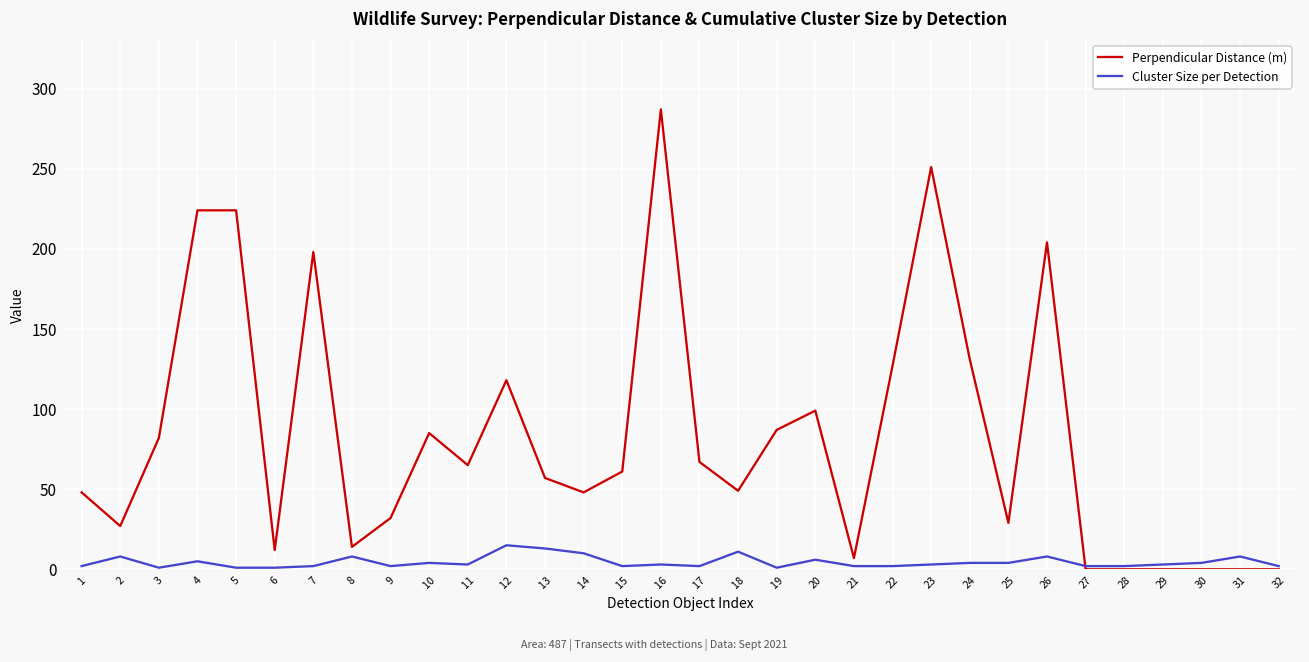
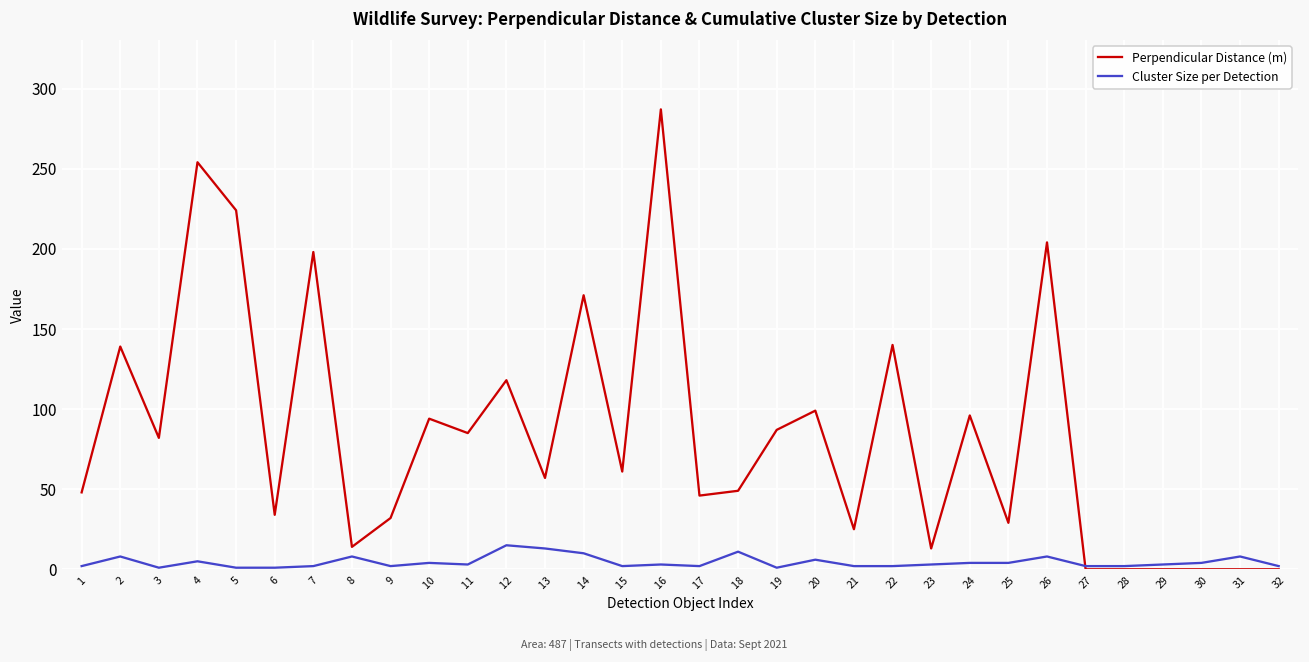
  {
    "Perpendicular Distance (m)": {
      "1": 48,
-     "2": 27,
+     "2": 139,
      "3": 82,
-     "4": 224,
+     "4": 254,
      "5": 224,
-     "6": 12,
+     "6": 34,
      "7": 198,
      "8": 14,
      "9": 32,
-     "10": 85,
-     "11": 65,
+     "10": 94,
+     "11": 85,
      "12": 118,
      "13": 57,
-     "14": 48,
+     "14": 171,
      "15": 61,
      "16": 287,
-     "17": 67,
+     "17": 46,
      "18": 49,
      "19": 87,
      "20": 99,
-     "21": 7,
-     "22": 127,
-     "23": 251,
-     "24": 131,
+     "21": 25,
+     "22": 140,
+     "23": 13,
+     "24": 96,
      "25": 29,
      "26": 204,
      "27": 0,
      "28": 0,
      "29": 0,
      "30": 0,
      "31": 0,
      "32": 0
    },
    "Cluster Size per Detection": {
      "1": 2,
      "2": 8,
      "3": 1,
      "4": 5,
      "5": 1,
      "6": 1,
      "7": 2,
      "8": 8,
      "9": 2,
      "10": 4,
      "11": 3,
      "12": 15,
      "13": 13,
      "14": 10,
      "15": 2,
      "16": 3,
      "17": 2,
      "18": 11,
      "19": 1,
      "20": 6,
      "21": 2,
      "22": 2,
      "23": 3,
      "24": 4,
      "25": 4,
      "26": 8,
      "27": 2,
      "28": 2,
      "29": 3,
      "30": 4,
      "31": 8,
      "32": 2
    }
  }
